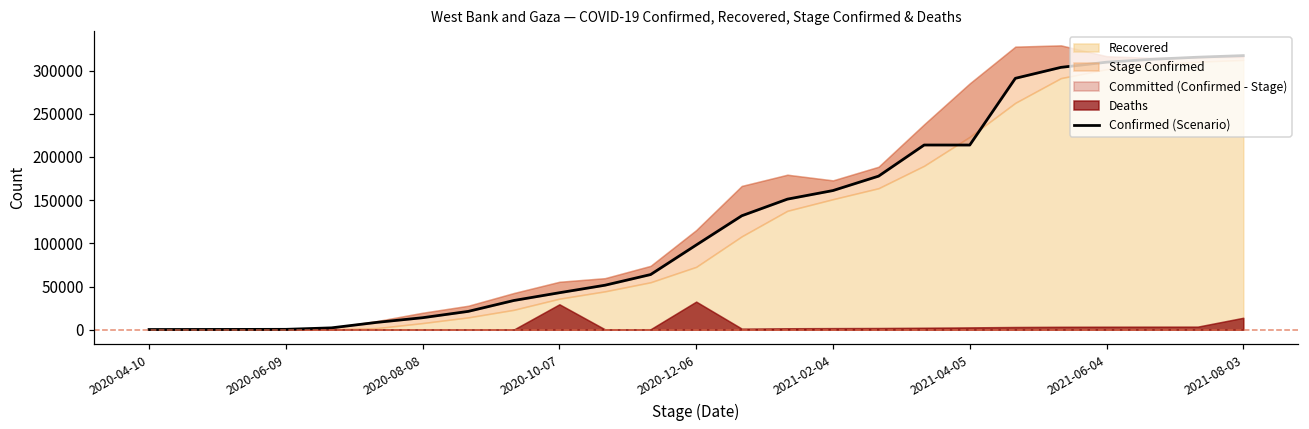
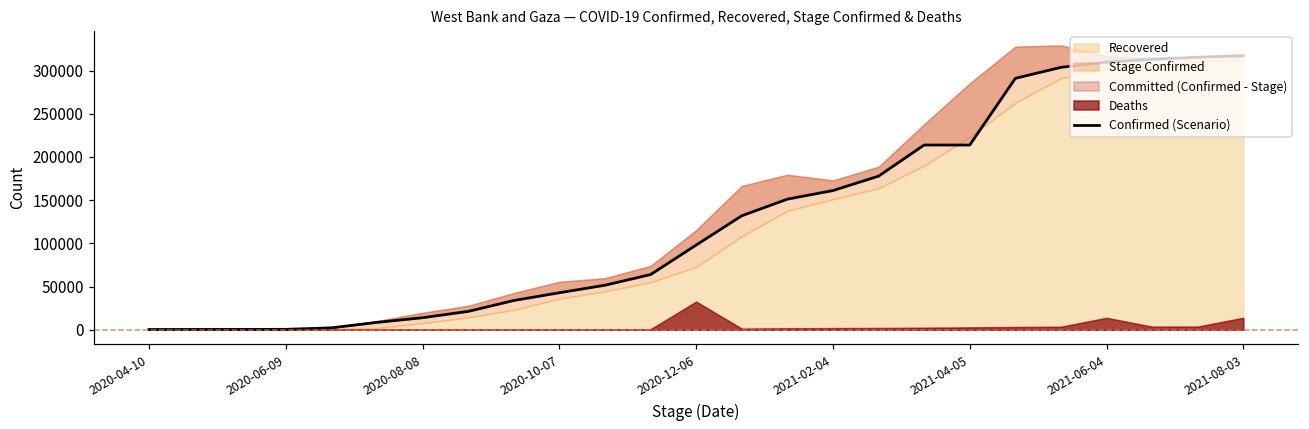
  {
    "Confirmed (Scenario)": {
      "2020-08-08": 10000,
      "2020-10-07": 40000,
      "2020-12-06": 100000,
      "2021-02-04": 160000,
      "2021-04-05": 210000
    },
    "Deaths": {
-     "2020-10-07": 30000,
+     "2020-10-07": 0,
      "2020-12-06": 30000,
-     "2021-06-04": 0,
+     "2021-06-04": 10000,
      "2021-08-03": 10000
    }
  }
